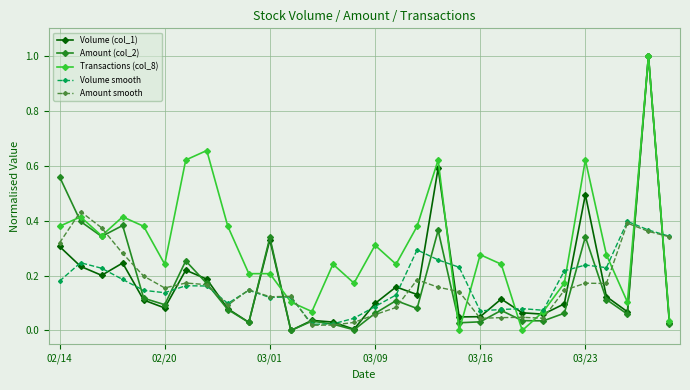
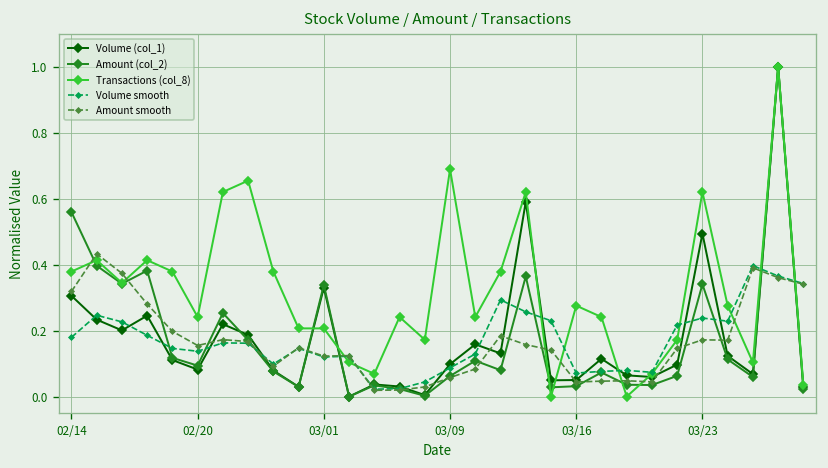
  {
    "Volume (col_1)": {
      "02/14": 0.31,
      "02/20": 0.08,
      "03/09": 0.10,
      "03/23": 0.49
    },
    "Transactions (col_8)": {
      "02/14": 0.38,
      "02/20": 0.24,
      "03/01": 0.21,
-     "03/09": 0.31,
+     "03/09": 0.69,
      "03/16": 0.28,
      "03/23": 0.62
    },
    "Volume smooth": {
      "02/14": 0.18,
      "02/20": 0.14,
      "03/09": 0.09,
      "03/16": 0.07,
      "03/23": 0.24
    }
  }
